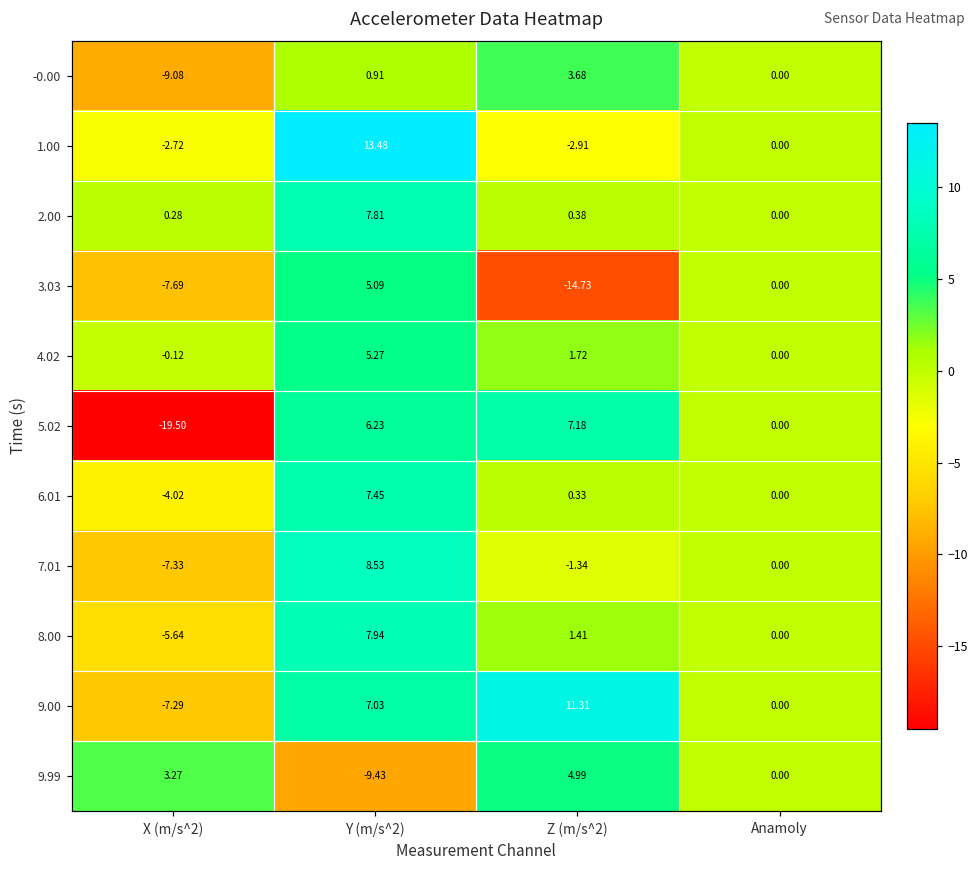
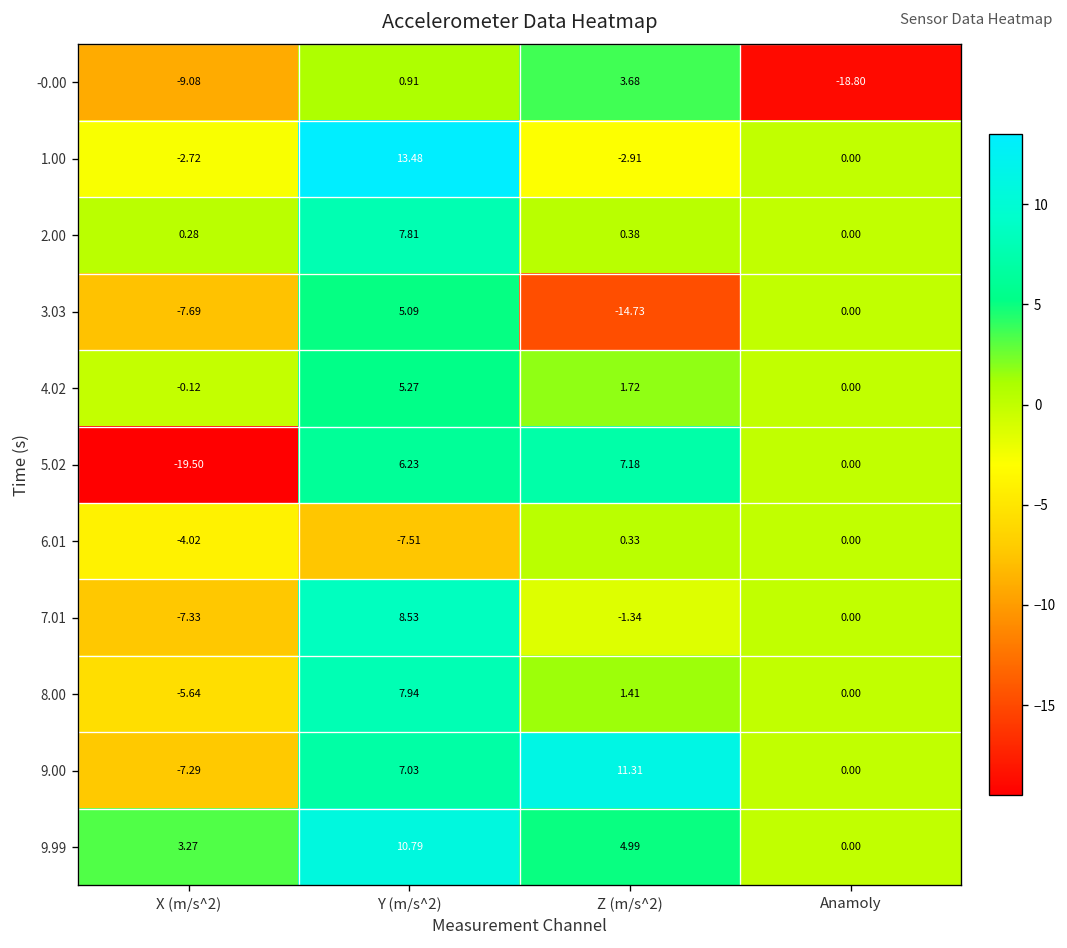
  {
    "-0.00": {
      "X (m/s^2)": -9.08,
      "Y (m/s^2)": 0.91,
      "Z (m/s^2)": 3.68,
-     "Anamoly": 0.00
+     "Anamoly": -18.80
    },
    "1.00": {
      "X (m/s^2)": -2.72,
      "Y (m/s^2)": 13.48,
      "Z (m/s^2)": -2.91,
      "Anamoly": 0.00
    },
    "2.00": {
      "X (m/s^2)": 0.28,
      "Y (m/s^2)": 7.81,
      "Z (m/s^2)": 0.38,
      "Anamoly": 0.00
    },
    "3.03": {
      "X (m/s^2)": -7.69,
      "Y (m/s^2)": 5.09,
      "Z (m/s^2)": -14.73,
      "Anamoly": 0.00
    },
    "4.02": {
      "X (m/s^2)": -0.12,
      "Y (m/s^2)": 5.27,
      "Z (m/s^2)": 1.72,
      "Anamoly": 0.00
    },
    "5.02": {
      "X (m/s^2)": -19.50,
      "Y (m/s^2)": 6.23,
      "Z (m/s^2)": 7.18,
      "Anamoly": 0.00
    },
    "6.01": {
      "X (m/s^2)": -4.02,
-     "Y (m/s^2)": 7.45,
+     "Y (m/s^2)": -7.51,
      "Z (m/s^2)": 0.33,
      "Anamoly": 0.00
    },
    "7.01": {
      "X (m/s^2)": -7.33,
      "Y (m/s^2)": 8.53,
      "Z (m/s^2)": -1.34,
      "Anamoly": 0.00
    },
    "8.00": {
      "X (m/s^2)": -5.64,
      "Y (m/s^2)": 7.94,
      "Z (m/s^2)": 1.41,
      "Anamoly": 0.00
    },
    "9.00": {
      "X (m/s^2)": -7.29,
      "Y (m/s^2)": 7.03,
      "Z (m/s^2)": 11.31,
      "Anamoly": 0.00
    },
    "9.99": {
      "X (m/s^2)": 3.27,
-     "Y (m/s^2)": -9.43,
+     "Y (m/s^2)": 10.79,
      "Z (m/s^2)": 4.99,
      "Anamoly": 0.00
    }
  }
